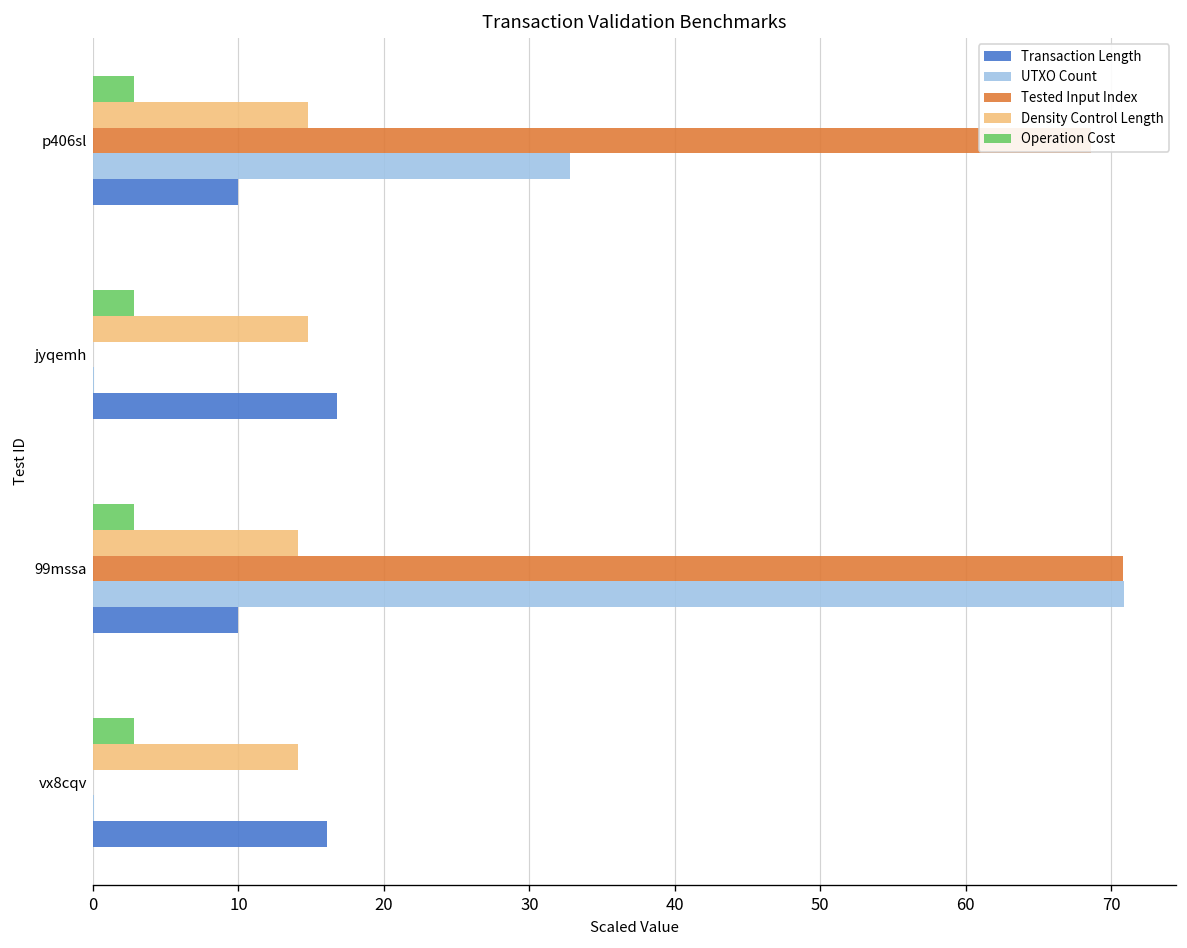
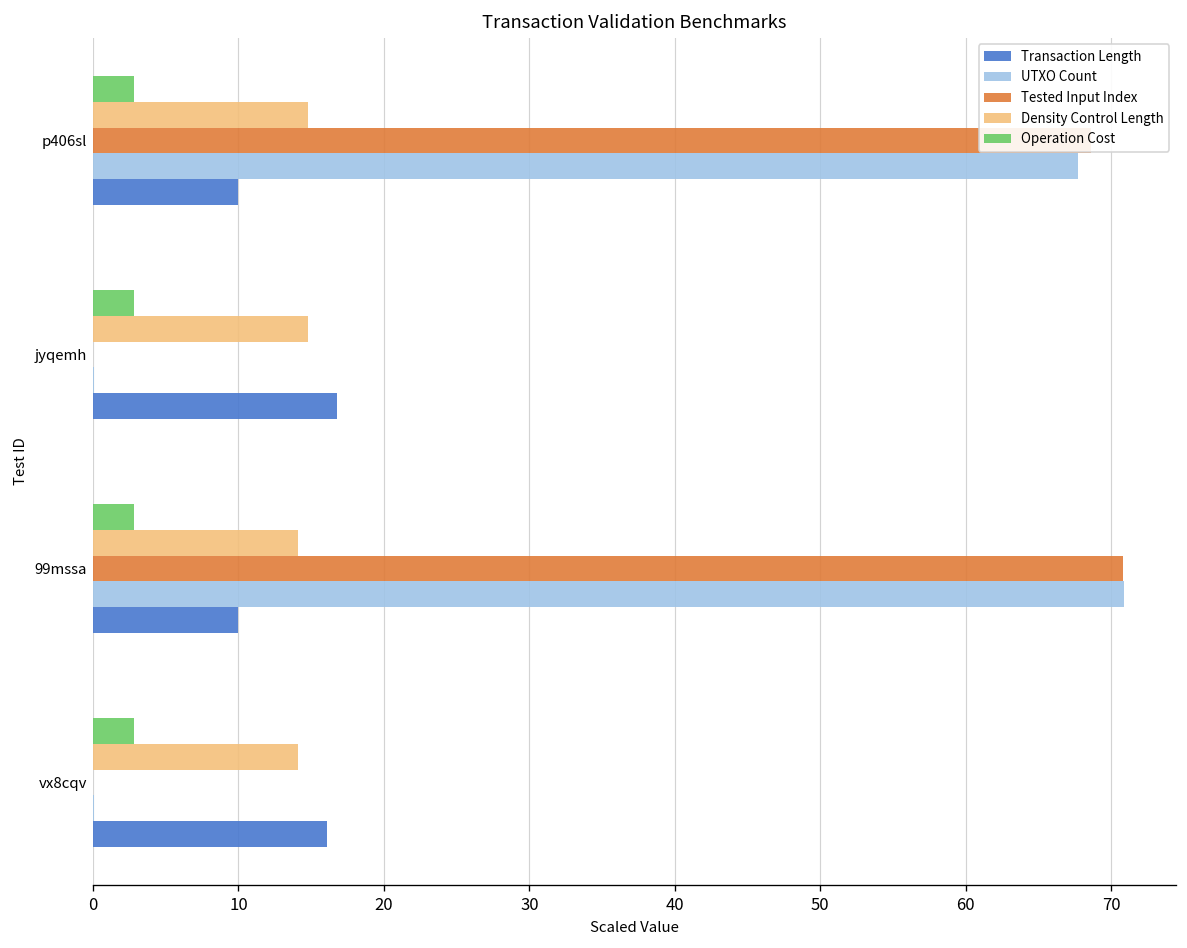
  {
    "Transaction Length": {
      "p406sl": 10.0,
      "jyqemh": 16.8,
      "99mssa": 10.0,
      "vx8cqv": 16.1
    },
    "UTXO Count": {
-     "p406sl": 32.8,
+     "p406sl": 67.7,
      "99mssa": 70.9
    },
    "Tested Input Index": {
      "jyqemh": 0.0,
      "99mssa": 70.8,
      "vx8cqv": 0.0
    },
    "Density Control Length": {
      "p406sl": 14.8,
      "jyqemh": 14.8,
      "99mssa": 14.1,
      "vx8cqv": 14.1
    },
    "Operation Cost": {
      "p406sl": 2.8,
      "jyqemh": 2.8,
      "99mssa": 2.8,
      "vx8cqv": 2.8
    }
  }
